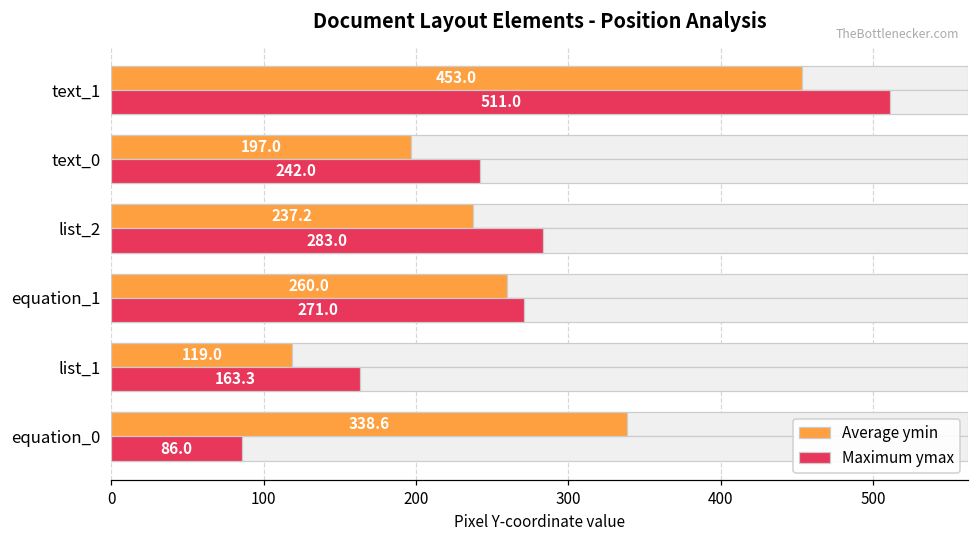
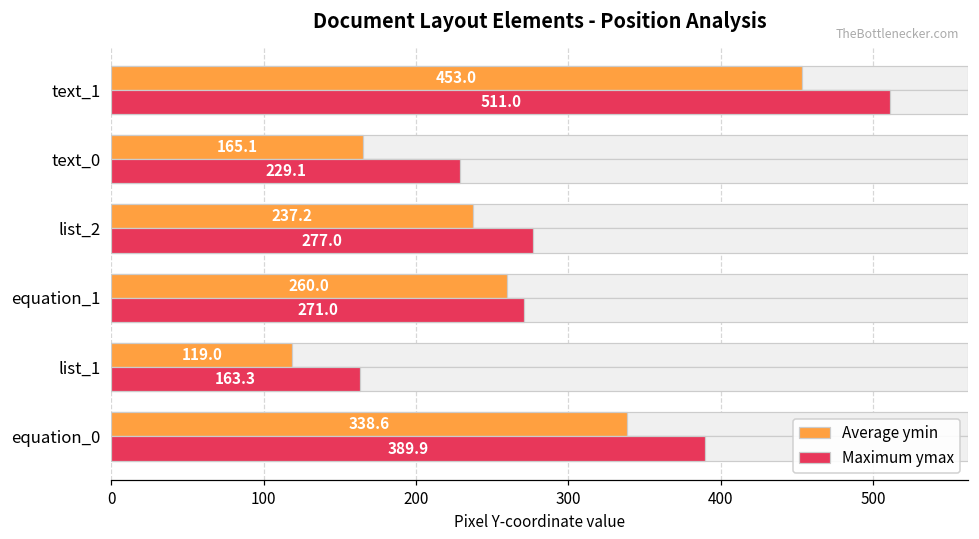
  {
    "Average ymin": {
-     "text_0": 197.0
+     "text_0": 165.1
    },
    "Maximum ymax": {
-     "text_0": 242.0,
-     "list_2": 283.0,
-     "equation_0": 86.0
+     "text_0": 229.1,
+     "list_2": 277.0,
+     "equation_0": 389.9
    }
  }
